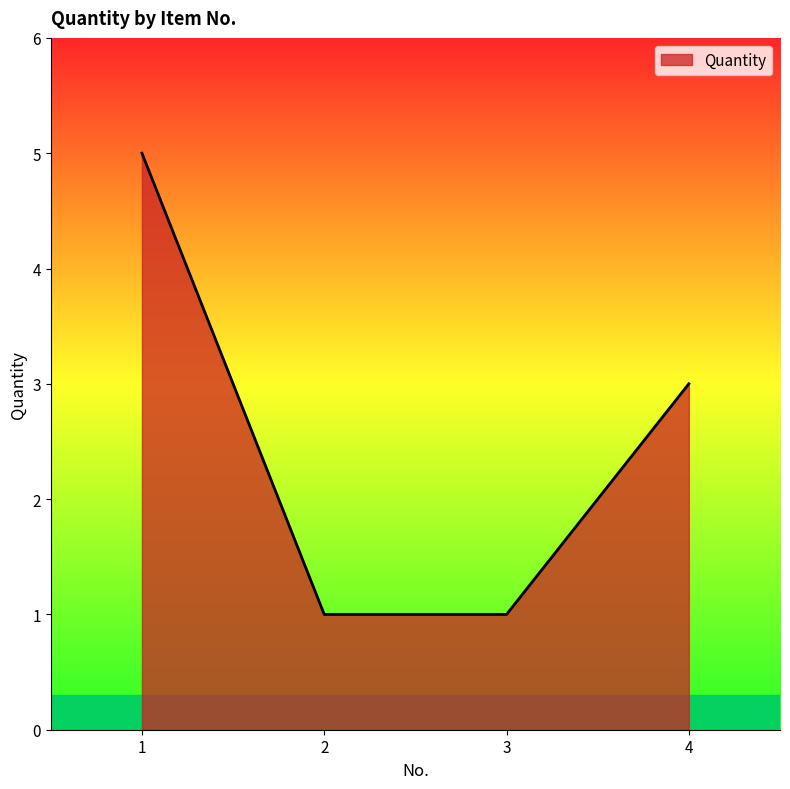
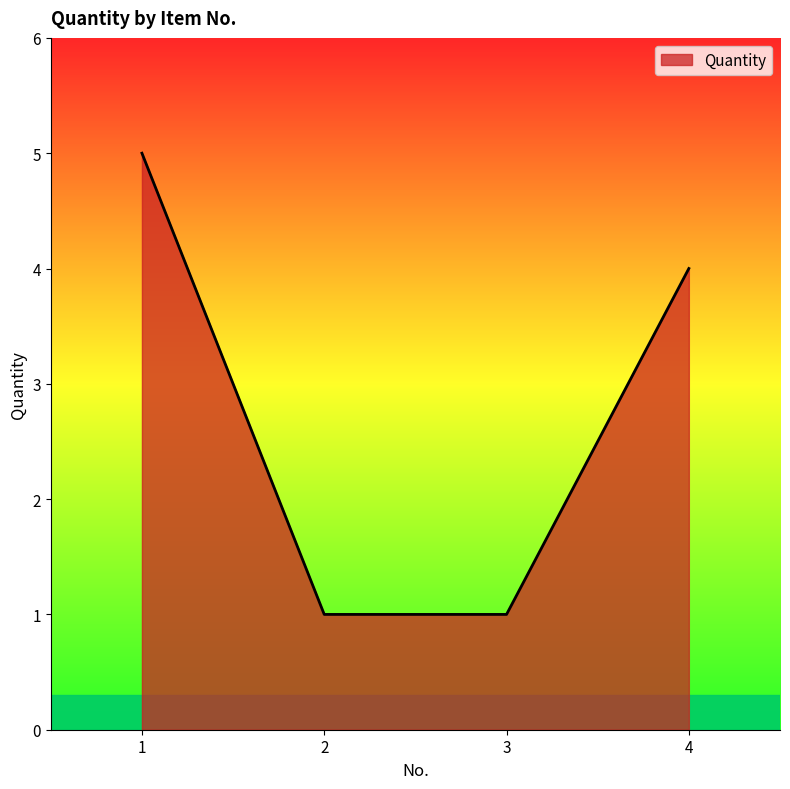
  {
    "1": 5,
    "2": 1,
    "3": 1,
-   "4": 3
+   "4": 4
  }
